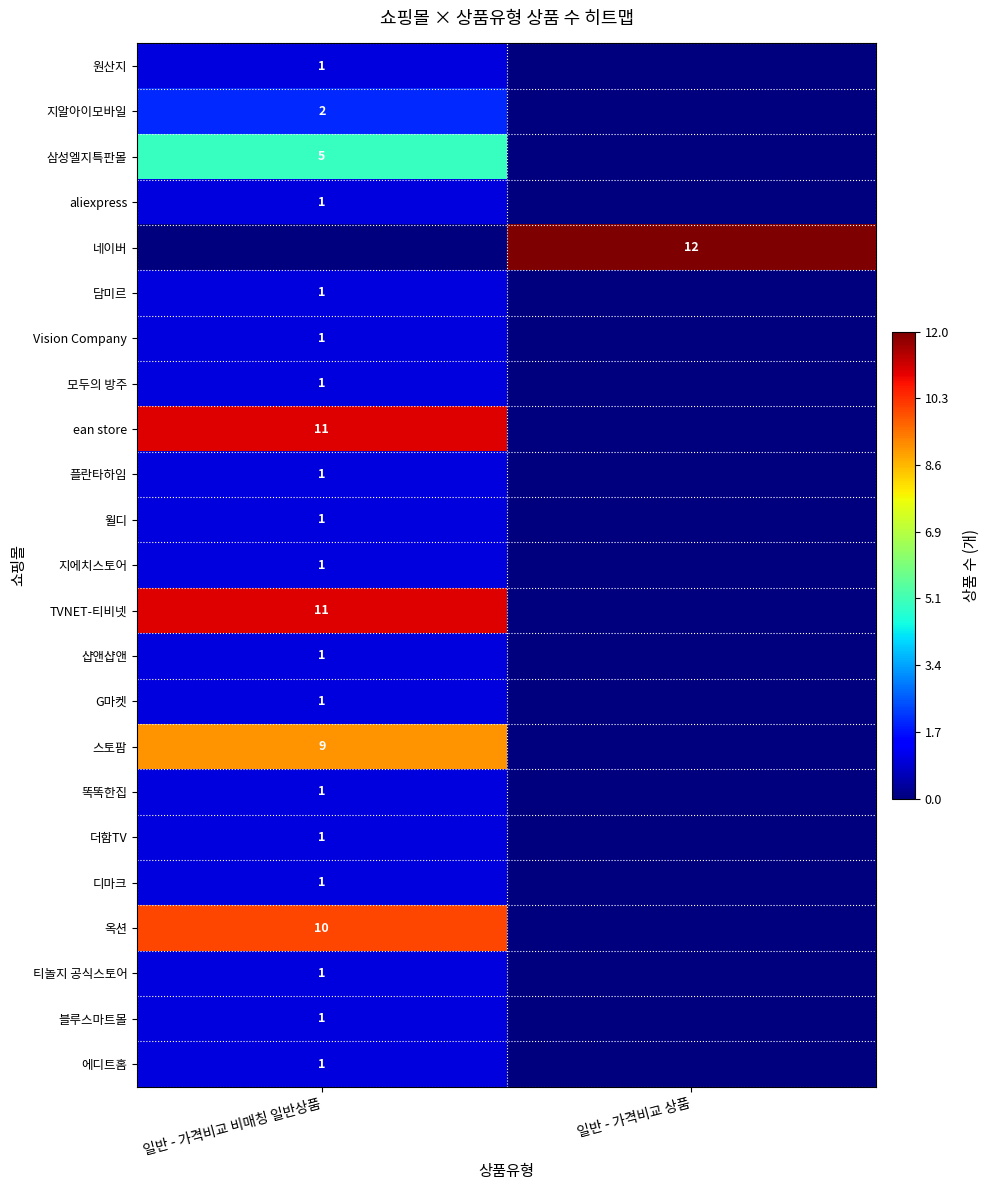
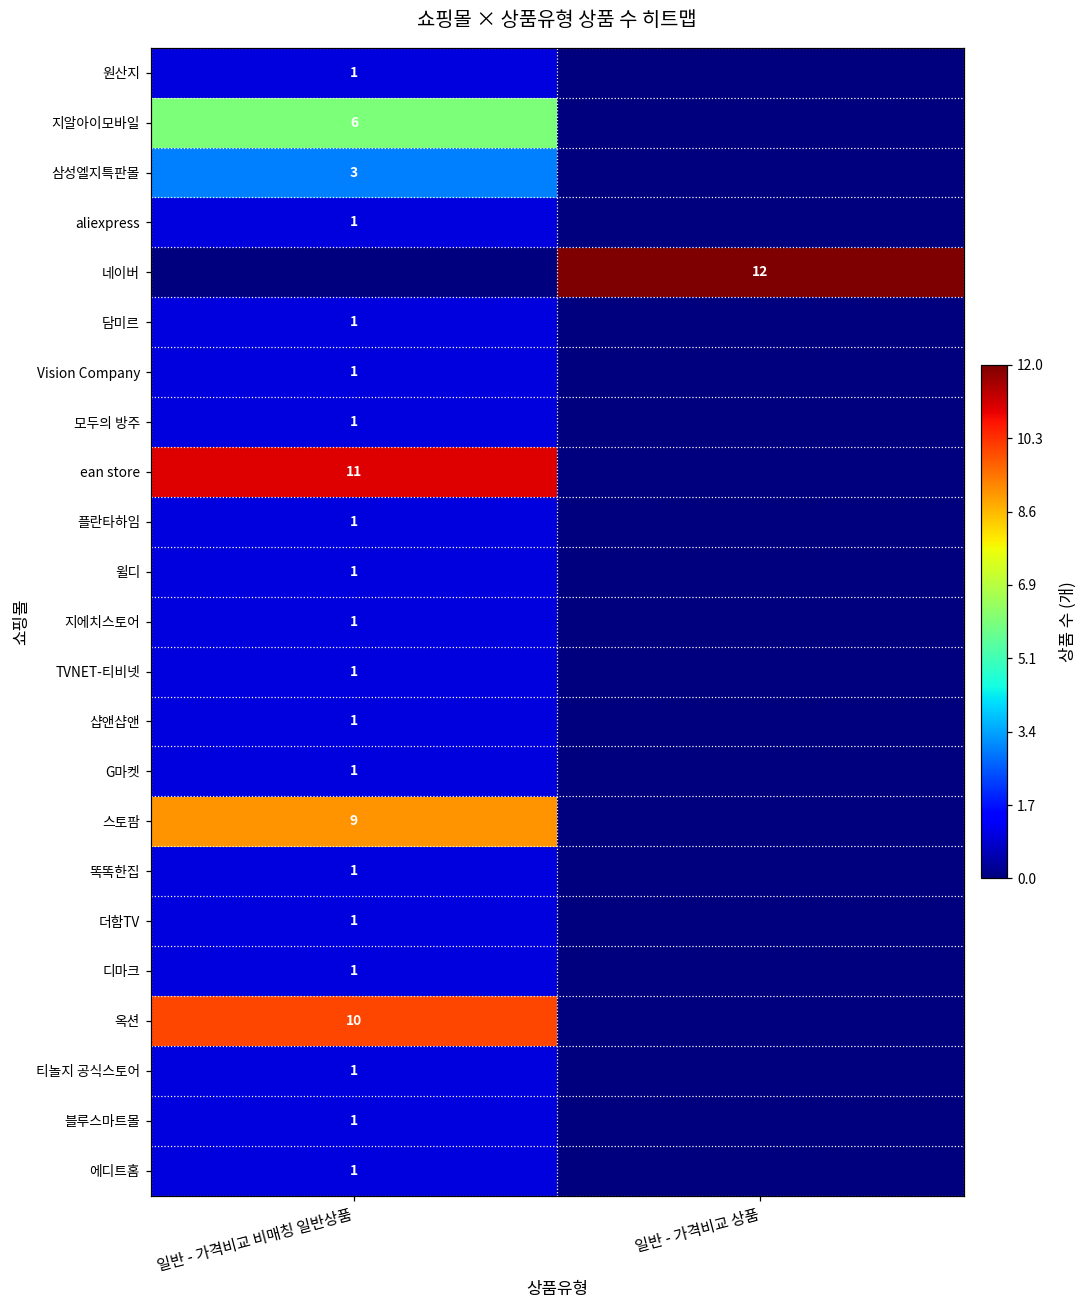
  {
    "원산지": {
      "일반 - 가격비교 비매칭 일반상품": 1
    },
    "지알아이모바일": {
-     "일반 - 가격비교 비매칭 일반상품": 2
+     "일반 - 가격비교 비매칭 일반상품": 6
    },
    "삼성엘지특판몰": {
-     "일반 - 가격비교 비매칭 일반상품": 5
+     "일반 - 가격비교 비매칭 일반상품": 3
    },
    "aliexpress": {
      "일반 - 가격비교 비매칭 일반상품": 1
    },
    "네이버": {
      "일반 - 가격비교 상품": 12
    },
    "담미르": {
      "일반 - 가격비교 비매칭 일반상품": 1
    },
    "Vision Company": {
      "일반 - 가격비교 비매칭 일반상품": 1
    },
    "모두의 방주": {
      "일반 - 가격비교 비매칭 일반상품": 1
    },
    "ean store": {
      "일반 - 가격비교 비매칭 일반상품": 11
    },
    "플란타하임": {
      "일반 - 가격비교 비매칭 일반상품": 1
    },
    "윌디": {
      "일반 - 가격비교 비매칭 일반상품": 1
    },
    "지에치스토어": {
      "일반 - 가격비교 비매칭 일반상품": 1
    },
    "TVNET-티비넷": {
-     "일반 - 가격비교 비매칭 일반상품": 11
+     "일반 - 가격비교 비매칭 일반상품": 1
    },
    "샵앤샵앤": {
      "일반 - 가격비교 비매칭 일반상품": 1
    },
    "G마켓": {
      "일반 - 가격비교 비매칭 일반상품": 1
    },
    "스토팜": {
      "일반 - 가격비교 비매칭 일반상품": 9
    },
    "똑똑한집": {
      "일반 - 가격비교 비매칭 일반상품": 1
    },
    "더함TV": {
      "일반 - 가격비교 비매칭 일반상품": 1
    },
    "디마크": {
      "일반 - 가격비교 비매칭 일반상품": 1
    },
    "옥션": {
      "일반 - 가격비교 비매칭 일반상품": 10
    },
    "티놀지 공식스토어": {
      "일반 - 가격비교 비매칭 일반상품": 1
    },
    "블루스마트몰": {
      "일반 - 가격비교 비매칭 일반상품": 1
    },
    "에디트홈": {
      "일반 - 가격비교 비매칭 일반상품": 1
    }
  }
